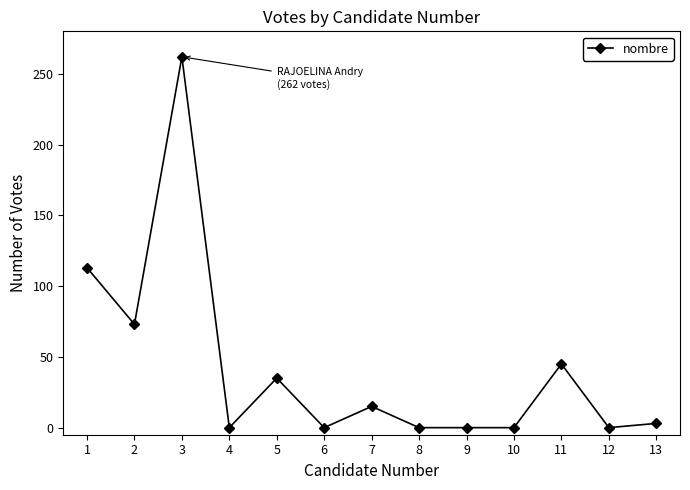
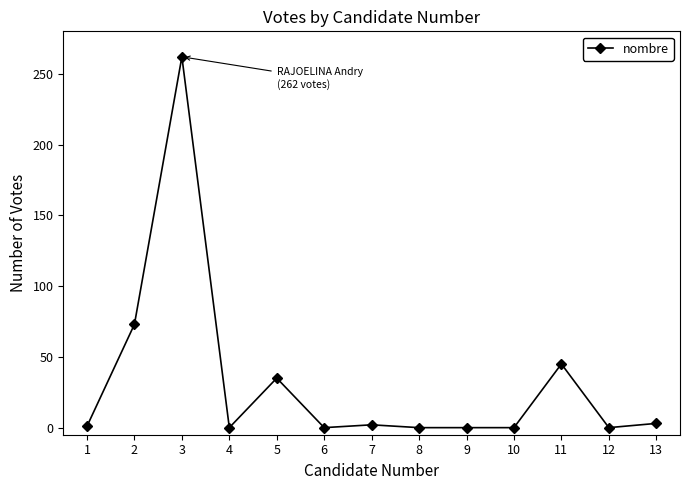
  {
-   "1": 113,
+   "1": 1,
    "2": 73,
    "4": 0,
    "5": 35,
    "6": 0,
-   "7": 15,
+   "7": 2,
    "8": 0,
    "9": 0,
    "10": 0,
    "11": 45,
    "12": 0,
    "13": 3
  }
